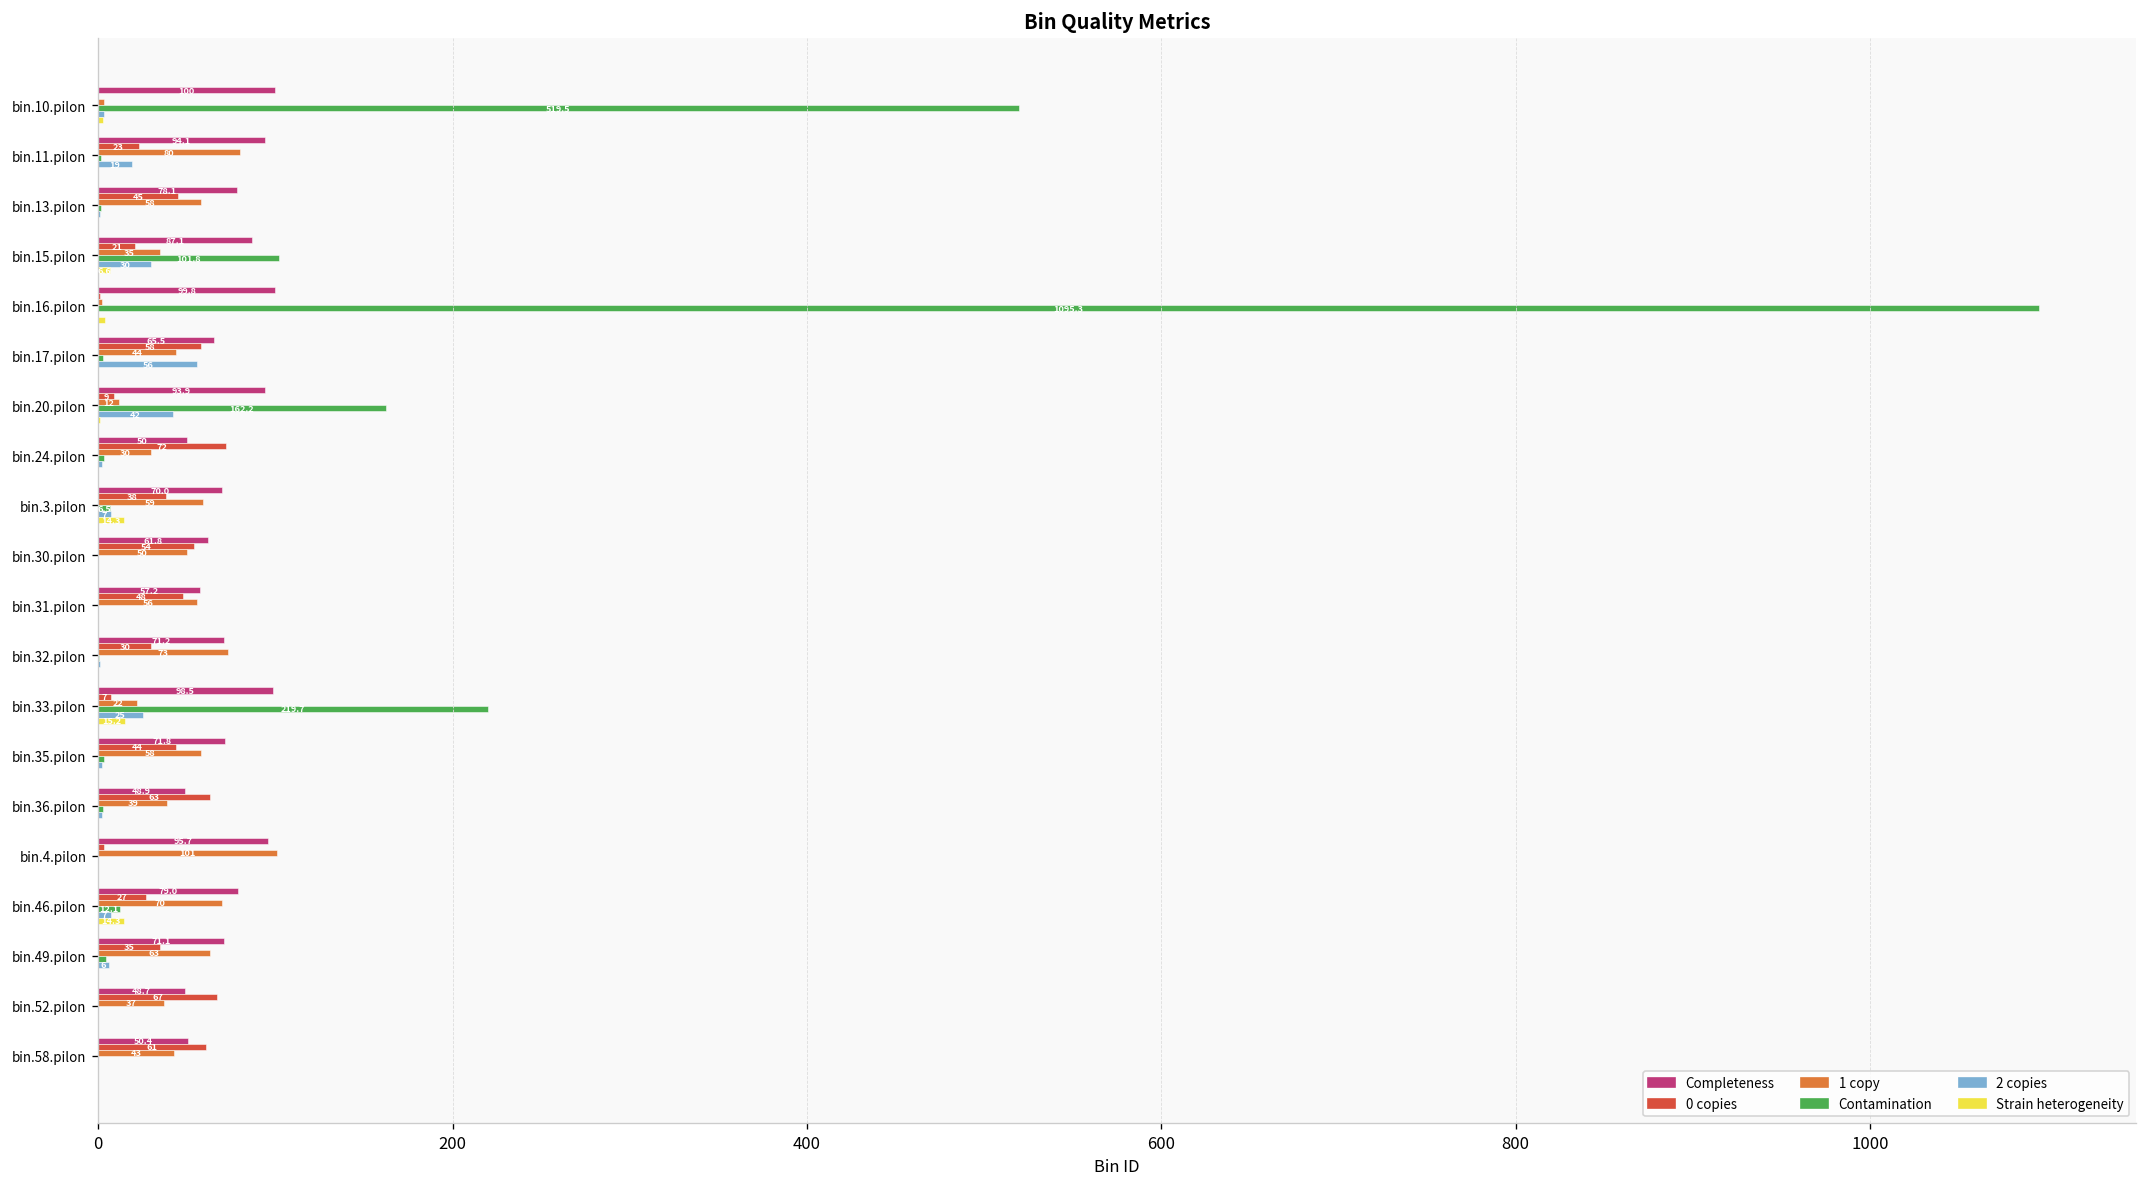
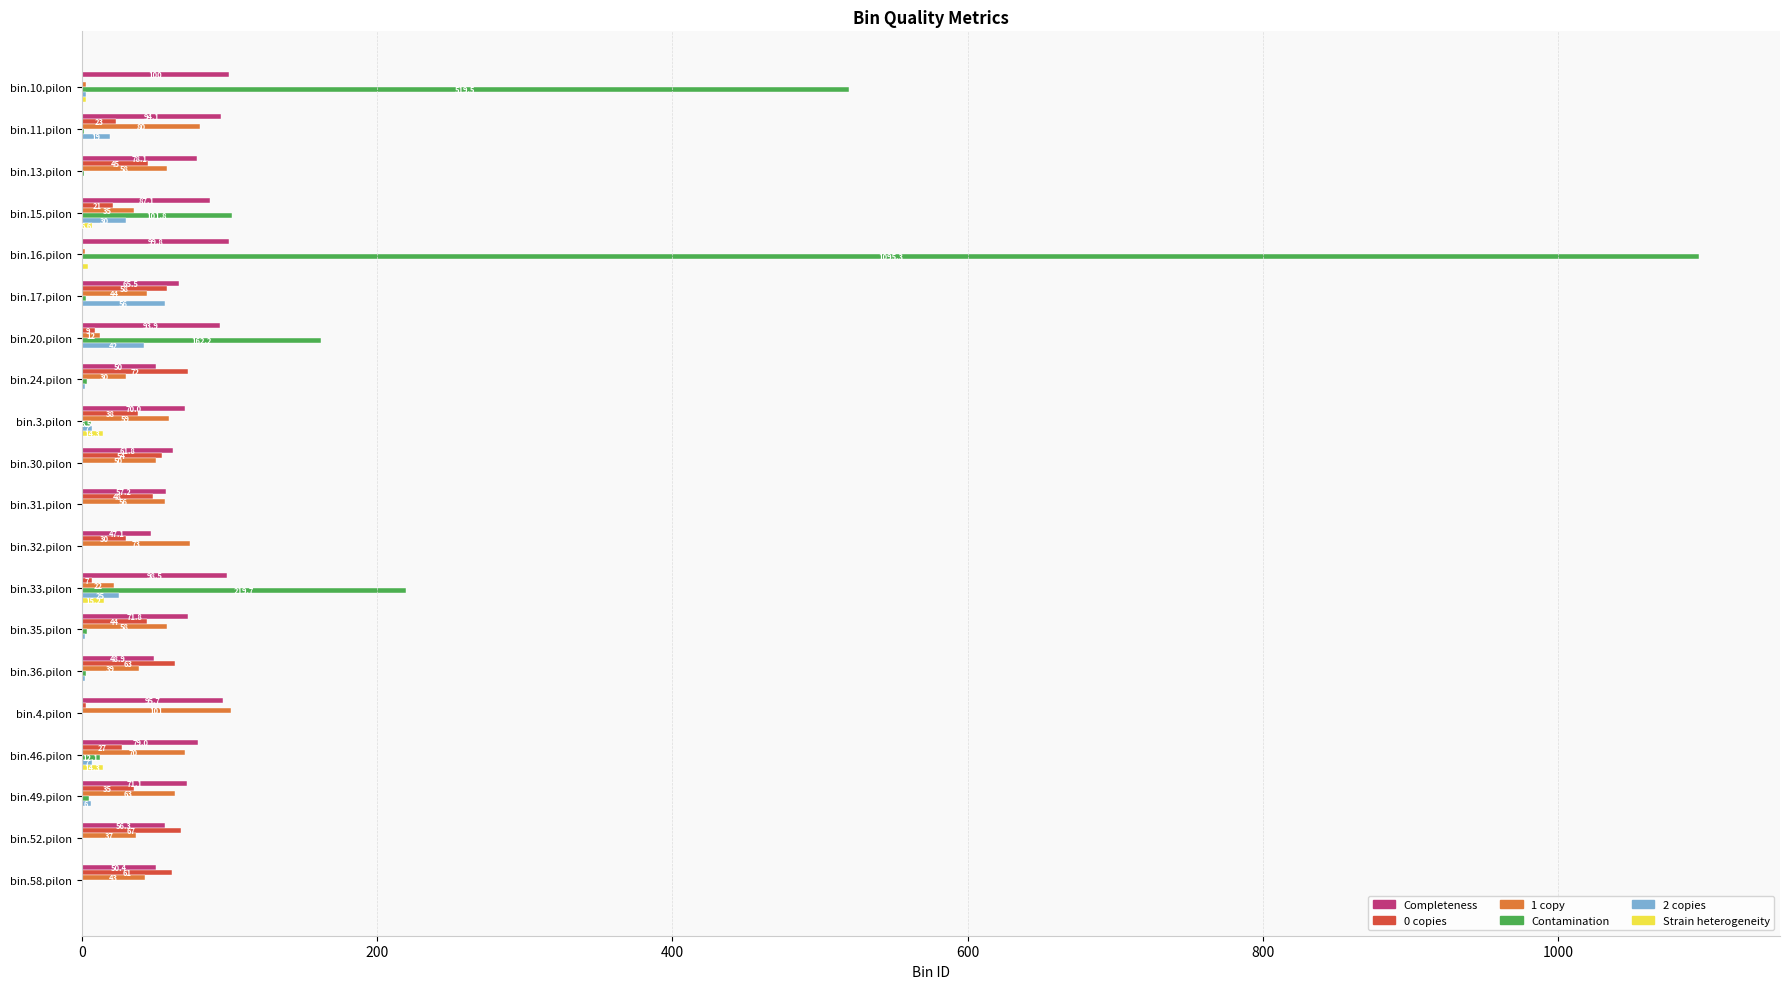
  {
    "Completeness": {
      "bin.13.pilon": 78.1,
      "bin.24.pilon": 50,
      "bin.3.pilon": 70.0,
-     "bin.32.pilon": 71,
+     "bin.32.pilon": 47,
      "bin.35.pilon": 71.8,
      "bin.36.pilon": 48.9,
      "bin.49.pilon": 71.1,
-     "bin.52.pilon": 48.7,
+     "bin.52.pilon": 56.3,
      "bin.58.pilon": 50.4
    },
    "Contamination": {
      "bin.46.pilon": 12.1
    },
    "2 copies": {
      "bin.15.pilon": 30,
      "bin.20.pilon": 42,
      "bin.49.pilon": 6
    },
    "Strain heterogeneity": {
      "bin.15.pilon": 6.6,
      "bin.3.pilon": 14.3,
      "bin.33.pilon": 15.2,
      "bin.46.pilon": 14.3
    }
  }
